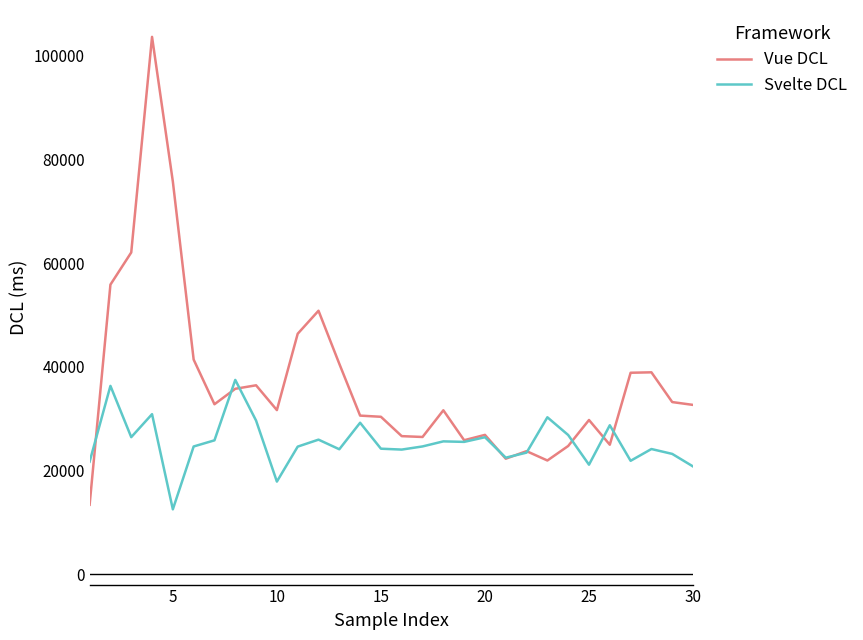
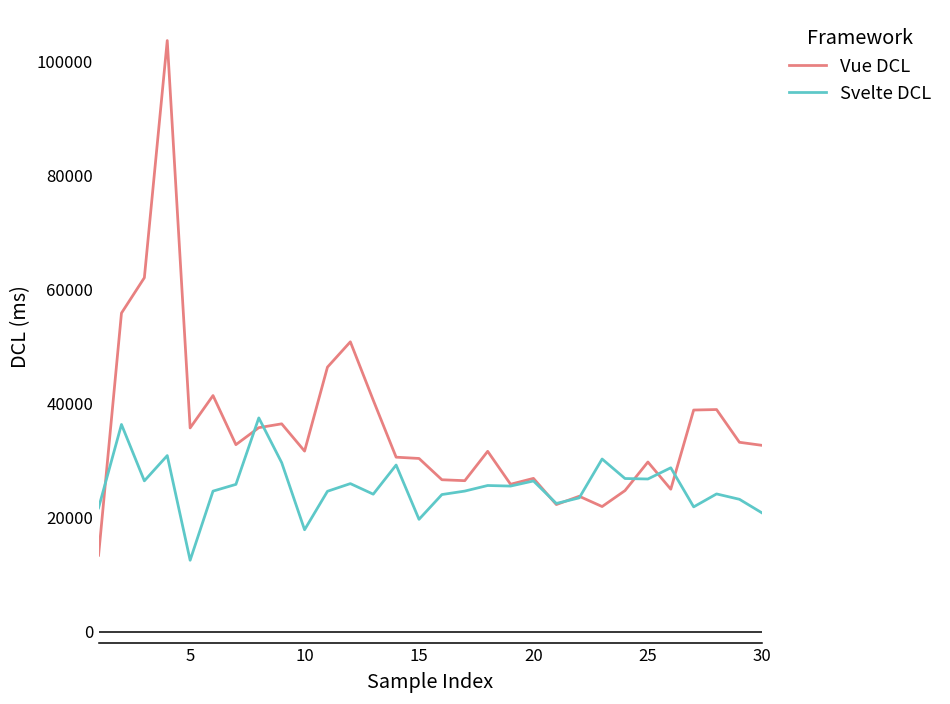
  {
    "Vue DCL": {
-     "5": 76000,
+     "5": 36000,
      "10": 32000,
      "15": 30000,
      "25": 30000,
      "30": 33000
    },
    "Svelte DCL": {
      "5": 13000,
      "10": 18000,
-     "15": 24000,
-     "25": 21000,
+     "15": 20000,
+     "25": 27000,
      "30": 21000
    }
  }
